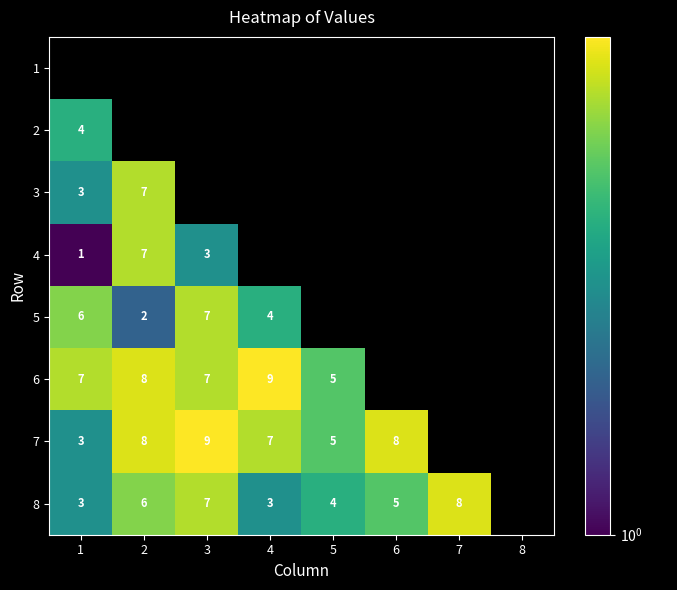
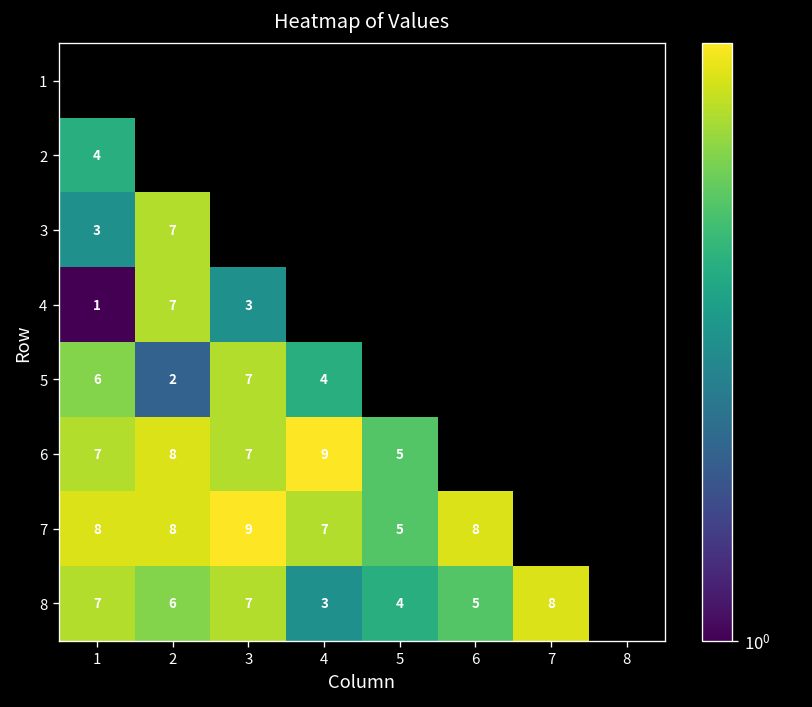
  {
    "2": {
      "1": 4
    },
    "3": {
      "1": 3,
      "2": 7
    },
    "4": {
      "1": 1,
      "2": 7,
      "3": 3
    },
    "5": {
      "1": 6,
      "2": 2,
      "3": 7,
      "4": 4
    },
    "6": {
      "1": 7,
      "2": 8,
      "3": 7,
      "4": 9,
      "5": 5
    },
    "7": {
-     "1": 3,
+     "1": 8,
      "2": 8,
      "3": 9,
      "4": 7,
      "5": 5,
      "6": 8
    },
    "8": {
-     "1": 3,
+     "1": 7,
      "2": 6,
      "3": 7,
      "4": 3,
      "5": 4,
      "6": 5,
      "7": 8
    }
  }
